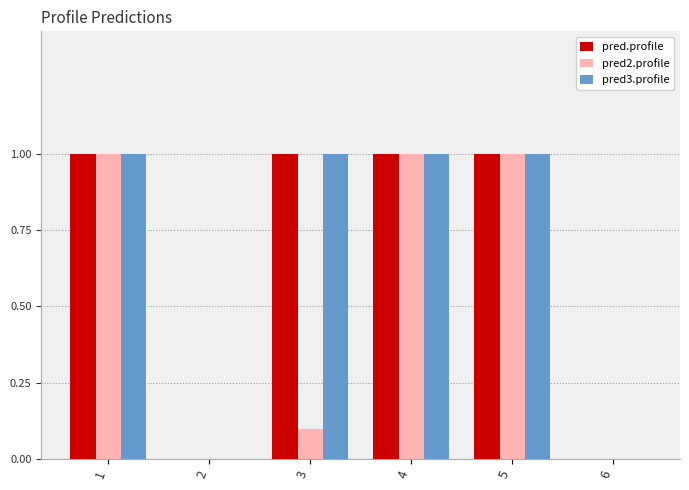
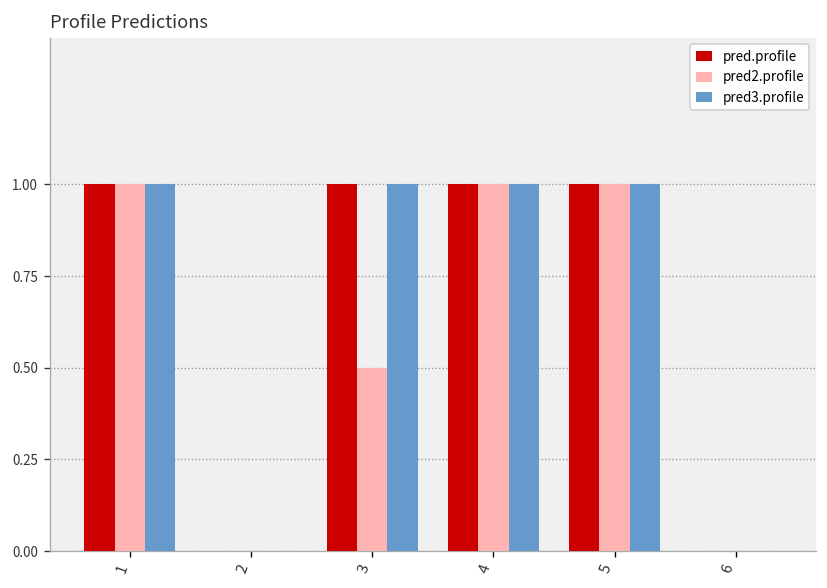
  {
    "pred.profile": {
      "1": 1.0,
      "2": 0.0,
      "3": 1.0,
      "4": 1.0,
      "5": 1.0,
      "6": 0.0
    },
    "pred2.profile": {
      "1": 1.0,
      "2": 0.0,
-     "3": 0.1,
+     "3": 0.5,
      "4": 1.0,
      "5": 1.0,
      "6": 0.0
    },
    "pred3.profile": {
      "1": 1.0,
      "2": 0.0,
      "3": 1.0,
      "4": 1.0,
      "5": 1.0,
      "6": 0.0
    }
  }
